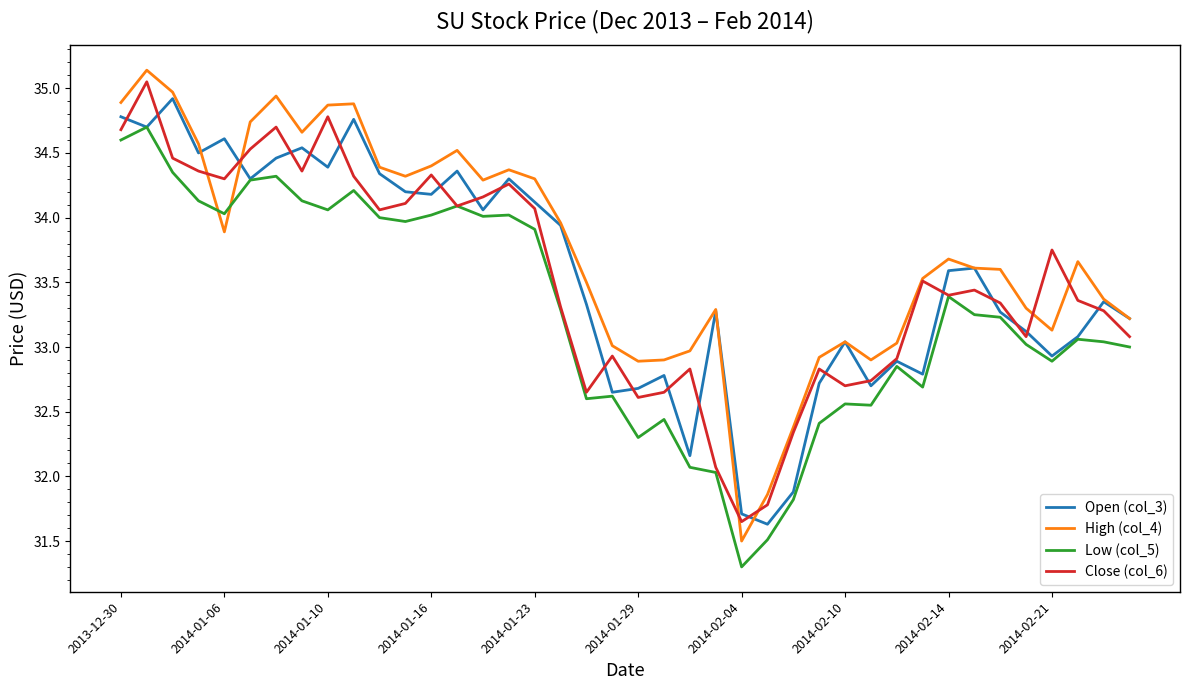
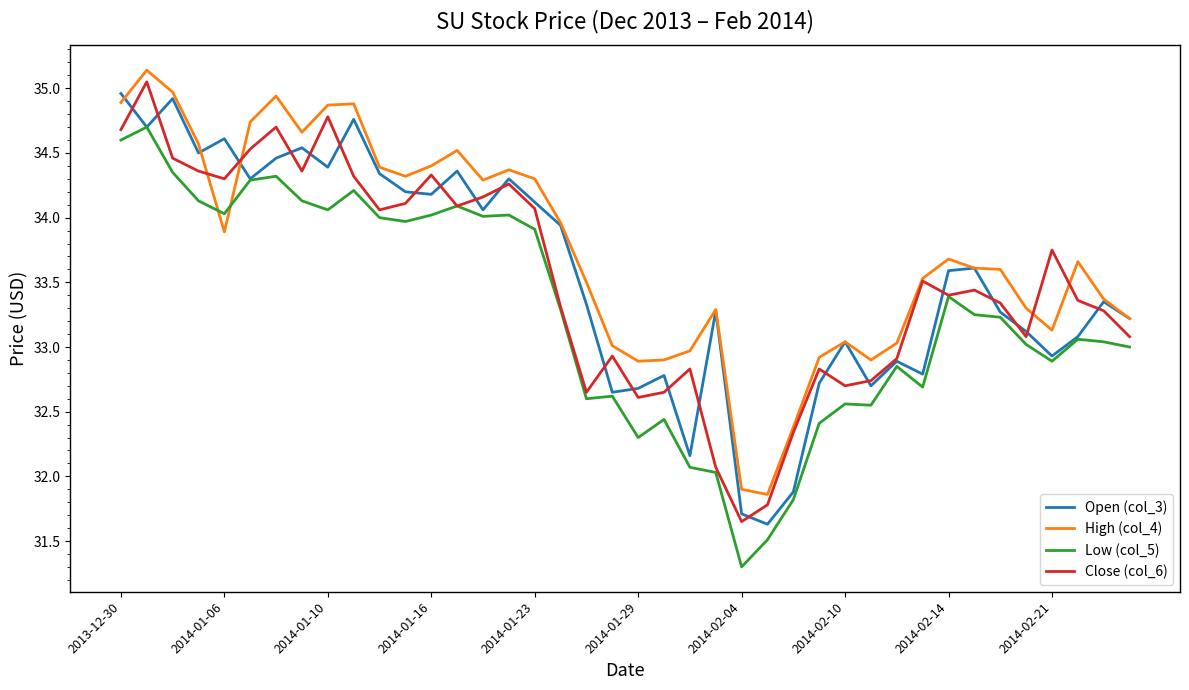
  {
    "Open (col_3)": {
-     "2013-12-30": 34.78,
+     "2013-12-30": 34.96,
      "2014-01-06": 34.61,
      "2014-01-10": 34.39,
      "2014-01-16": 34.18,
      "2014-01-23": 34.12,
      "2014-01-29": 32.68,
      "2014-02-04": 31.71,
      "2014-02-14": 33.59,
      "2014-02-21": 32.93
    },
    "High (col_4)": {
      "2013-12-30": 34.9,
      "2014-01-06": 33.9,
      "2014-01-10": 34.87,
      "2014-01-16": 34.4,
      "2014-01-23": 34.3,
      "2014-01-29": 32.9,
-     "2014-02-04": 31.5,
+     "2014-02-04": 31.9,
      "2014-02-14": 33.68,
      "2014-02-21": 33.13
    },
    "Low (col_5)": {
      "2013-12-30": 34.60,
      "2014-01-06": 34.03,
      "2014-01-10": 34.06,
      "2014-01-16": 34.02,
      "2014-01-23": 33.91,
      "2014-01-29": 32.30,
      "2014-02-04": 31.30,
      "2014-02-10": 32.56,
      "2014-02-21": 32.89
    },
    "Close (col_6)": {
      "2013-12-30": 34.68,
      "2014-01-06": 34.30,
      "2014-01-10": 34.78,
      "2014-01-16": 34.33,
      "2014-01-23": 34.07,
      "2014-01-29": 32.61,
      "2014-02-04": 31.65,
      "2014-02-10": 32.70,
      "2014-02-21": 33.75
    }
  }
